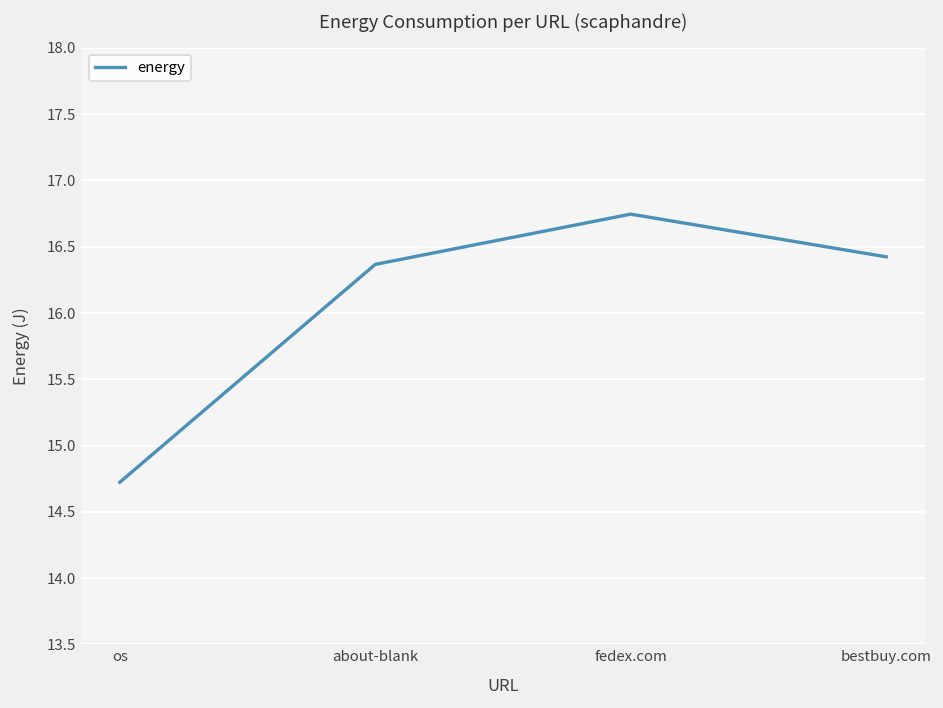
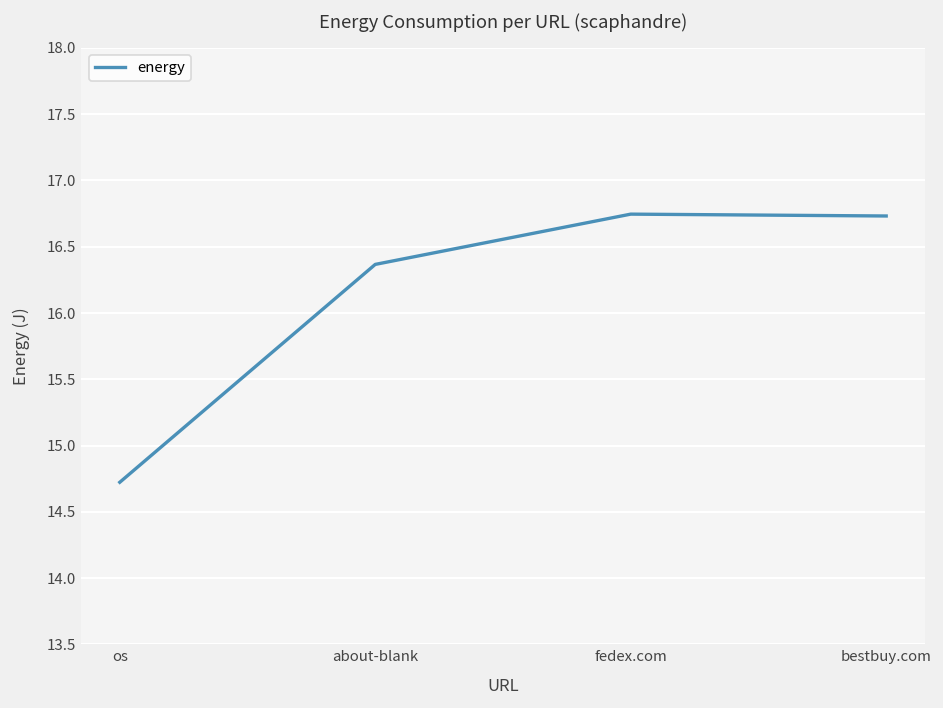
  {
    "os": 14.72,
    "about-blank": 16.37,
    "fedex.com": 16.75,
-   "bestbuy.com": 16.42
+   "bestbuy.com": 16.73
  }
